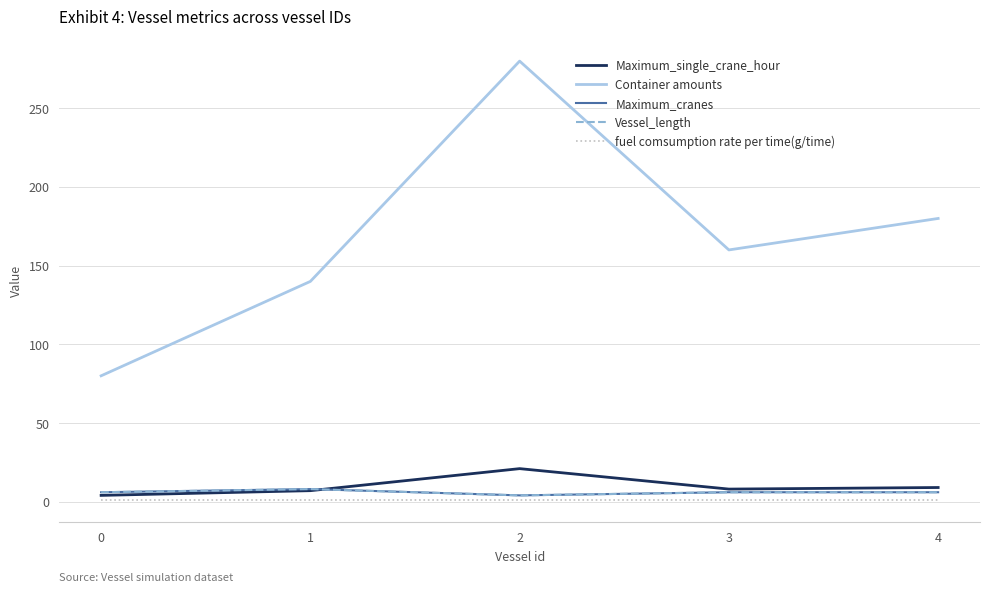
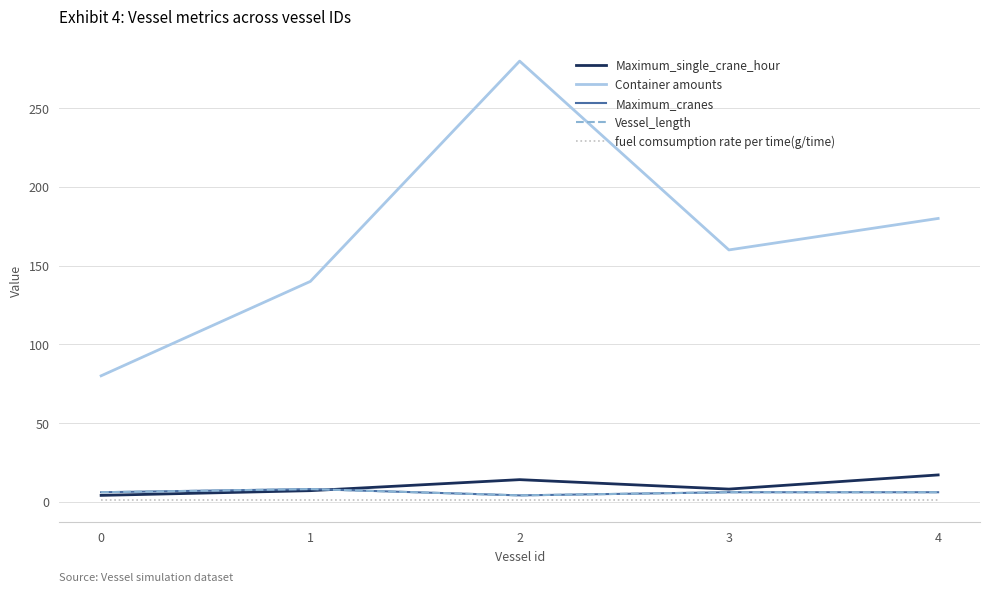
  {
    "Maximum_single_crane_hour": {
      "0": 4,
-     "2": 21,
+     "2": 14,
      "3": 8,
-     "4": 9
+     "4": 17
    }
  }
